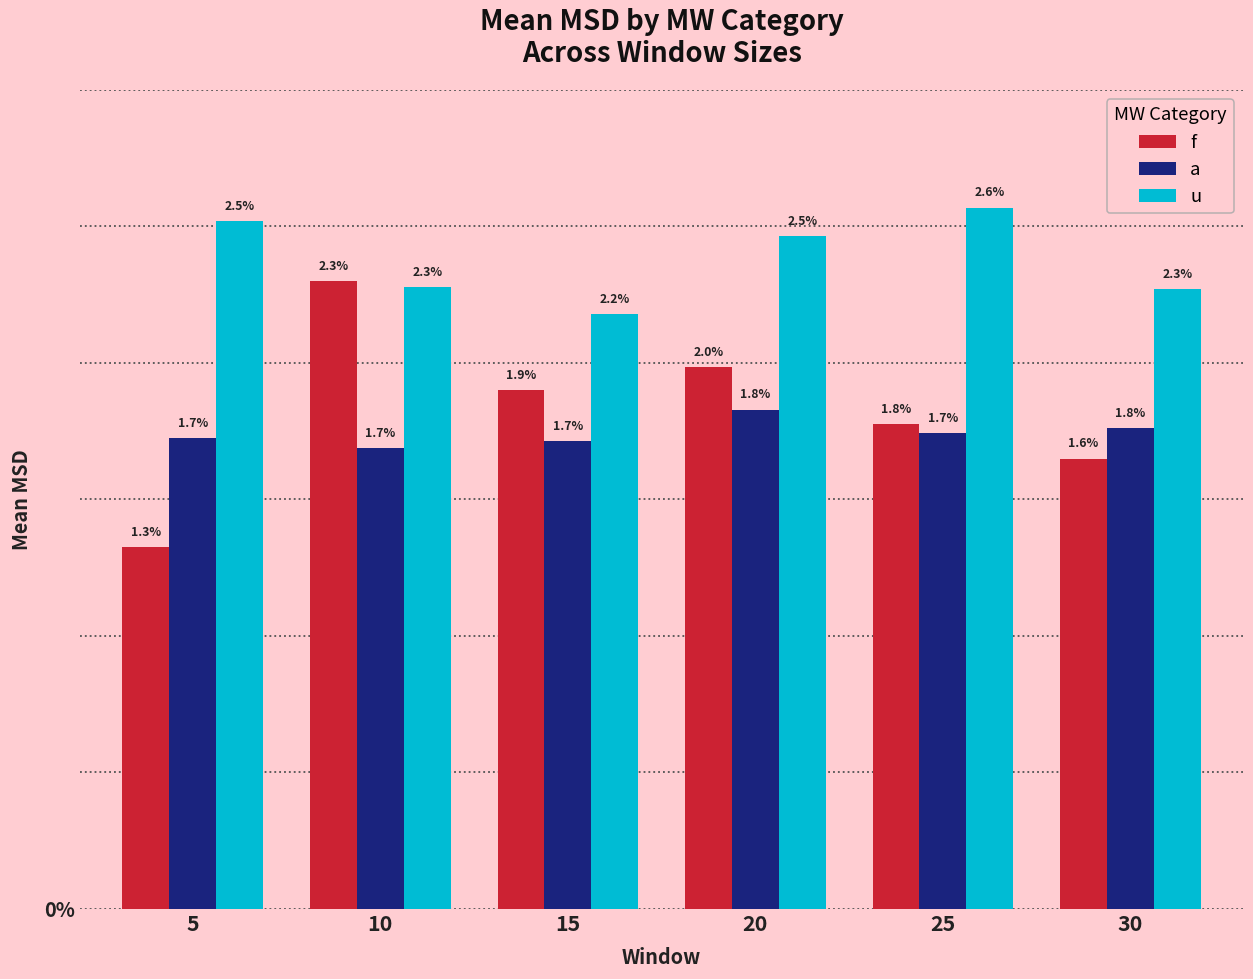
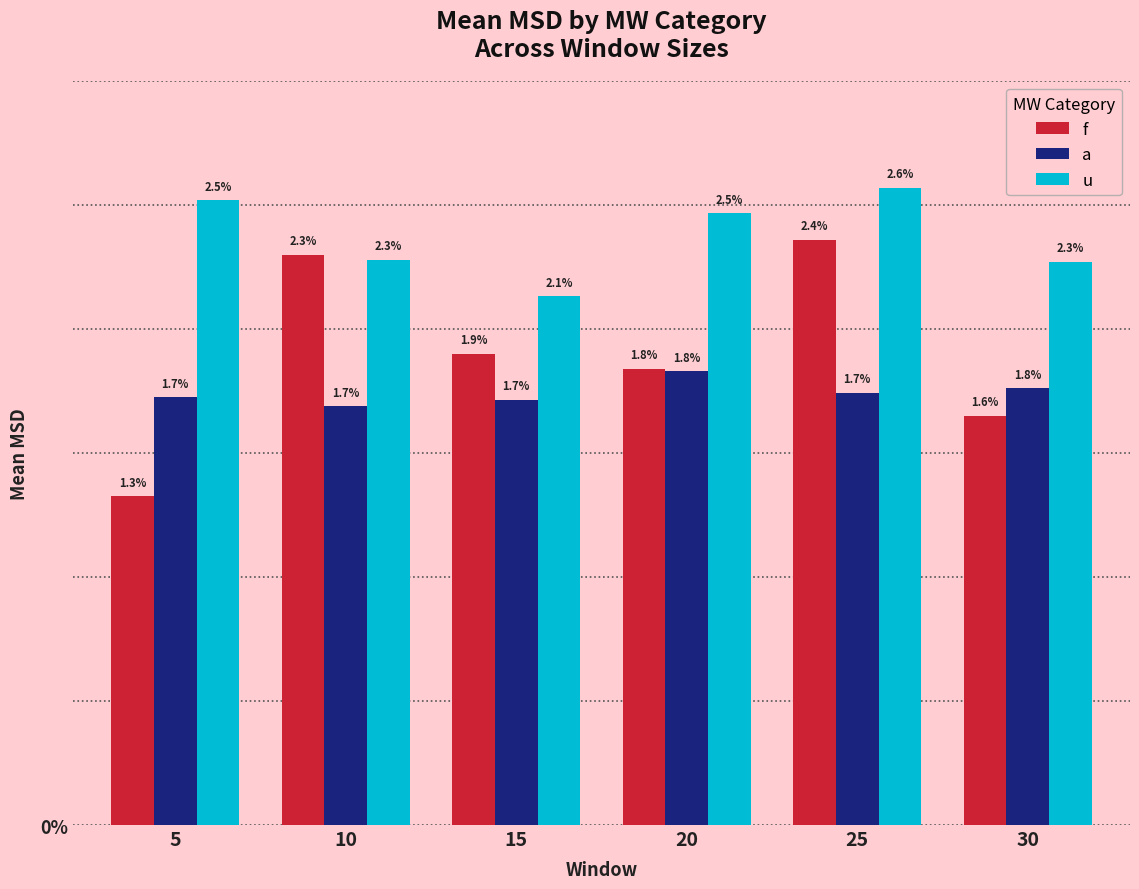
  {
    "f": {
      "5": "1.3%",
      "10": "2.3%",
      "15": "1.9%",
-     "20": "2.0%",
-     "25": "1.8%",
+     "20": "1.8%",
+     "25": "2.4%",
      "30": "1.6%"
    },
    "a": {
      "5": "1.7%",
      "10": "1.7%",
      "15": "1.7%",
      "20": "1.8%",
      "25": "1.7%",
      "30": "1.8%"
    },
    "u": {
      "5": "2.5%",
      "10": "2.3%",
-     "15": "2.2%",
+     "15": "2.1%",
      "20": "2.5%",
      "25": "2.6%",
      "30": "2.3%"
    }
  }
